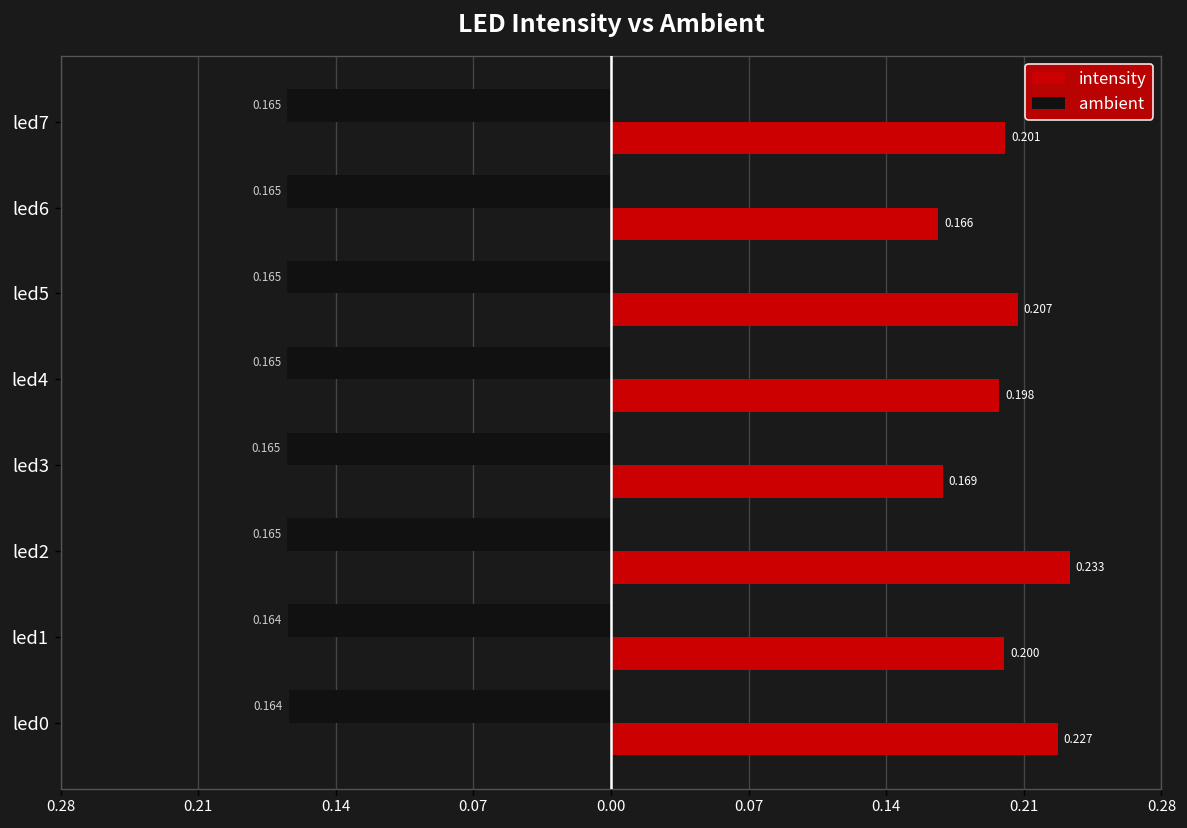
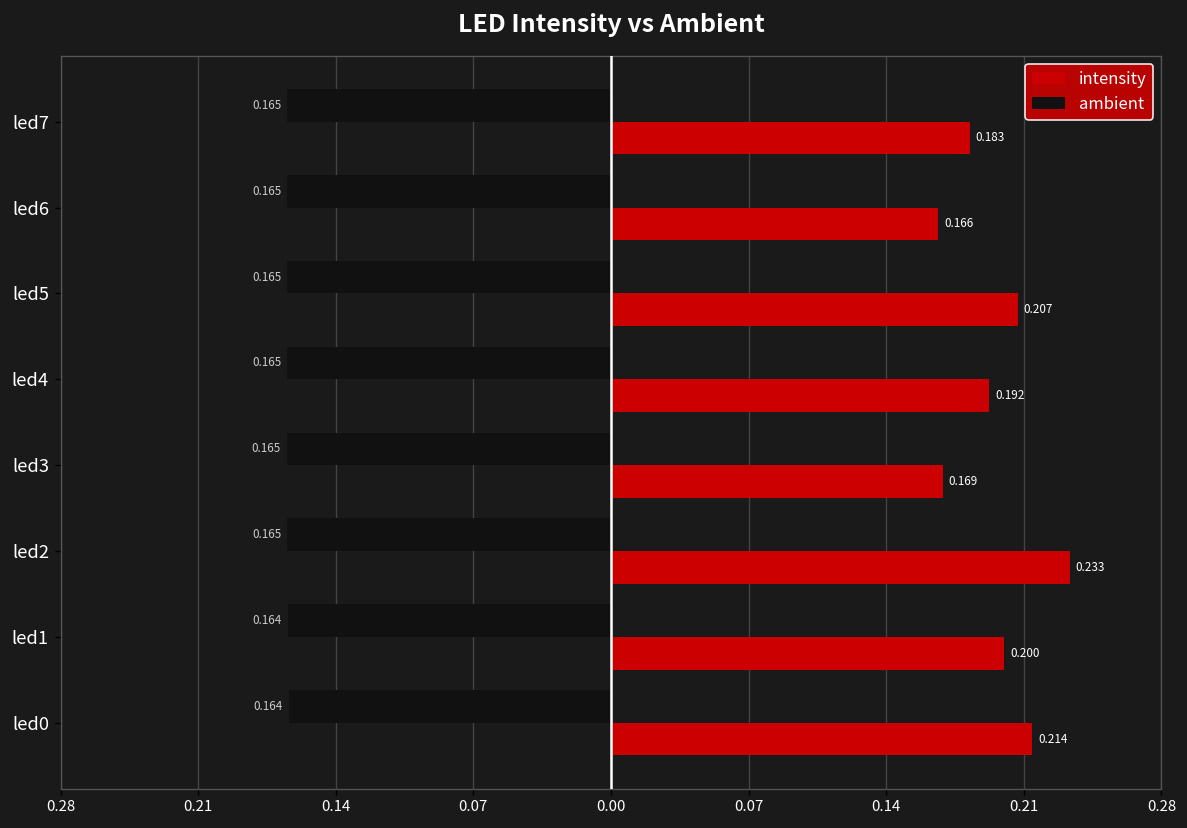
  {
    "intensity": {
-     "led7": 0.201,
+     "led7": 0.183,
      "led6": 0.166,
      "led5": 0.207,
-     "led4": 0.198,
+     "led4": 0.192,
      "led3": 0.169,
      "led2": 0.233,
      "led1": 0.200,
-     "led0": 0.227
+     "led0": 0.214
    }
  }
